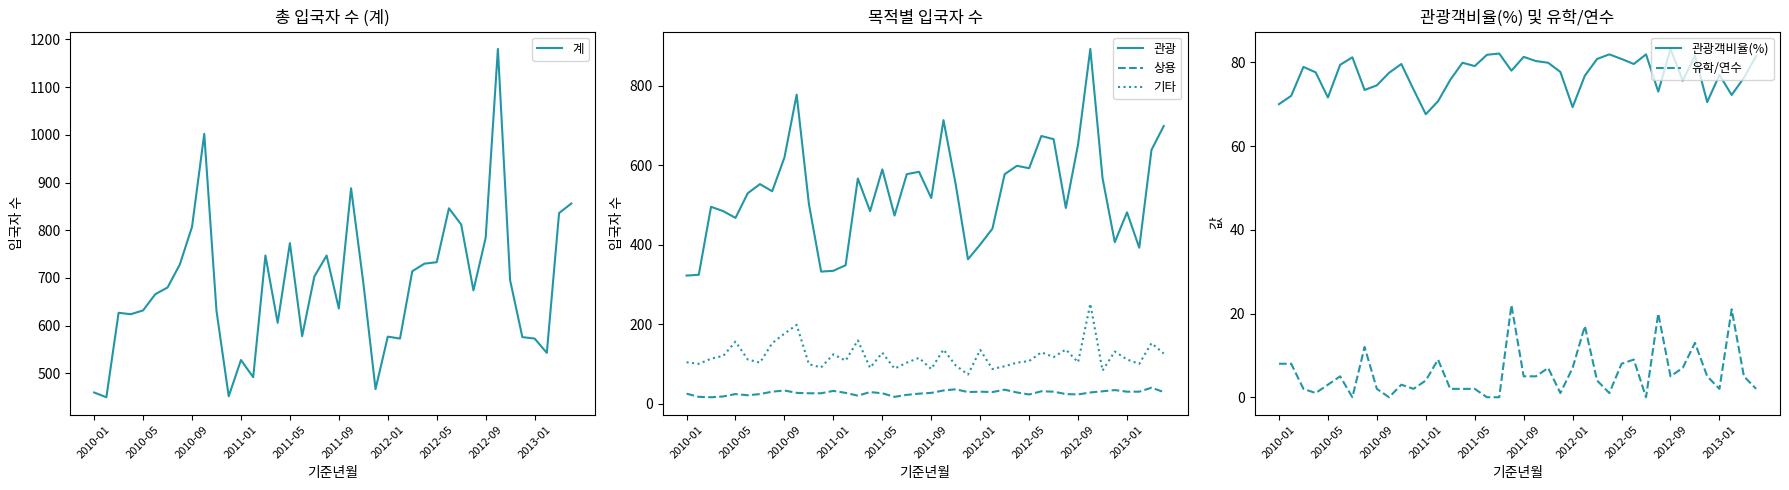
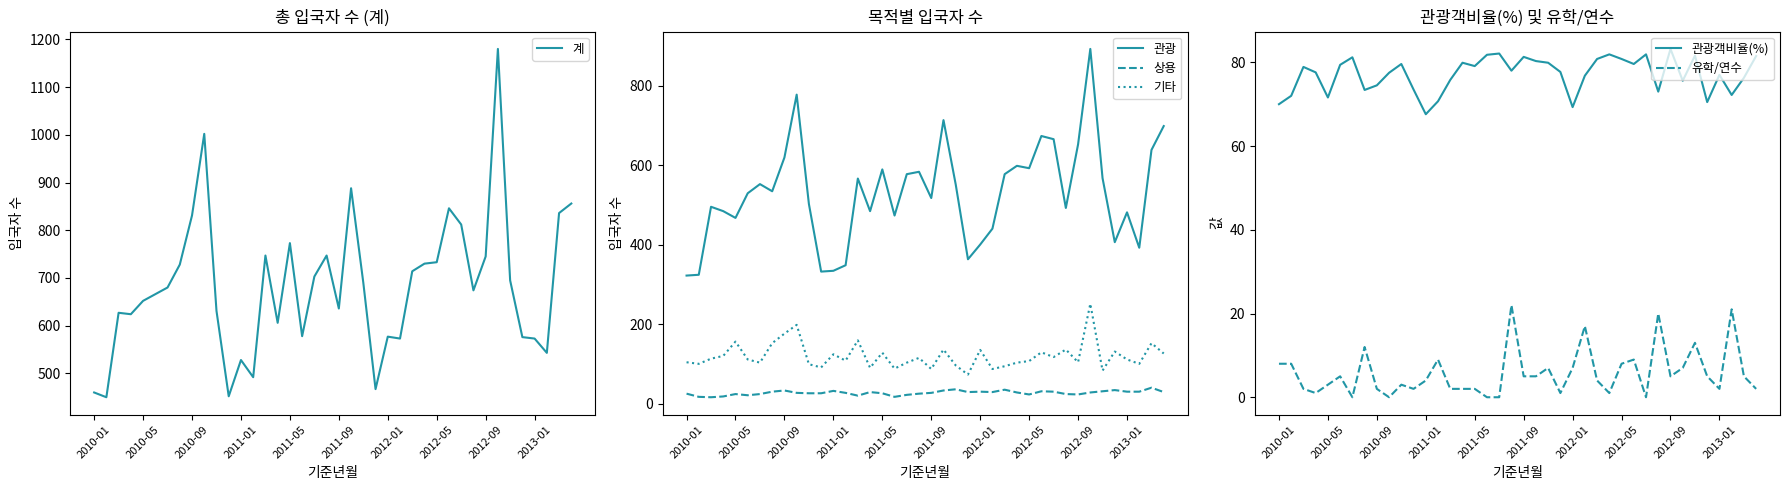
  {
    "총 입국자 수 (계)": {
      "2010-01": 460,
-     "2010-05": 630,
-     "2010-09": 810,
+     "2010-05": 650,
+     "2010-09": 830,
      "2011-01": 530,
      "2011-05": 770,
      "2011-09": 640,
      "2012-01": 580,
      "2012-05": 730,
-     "2012-09": 780,
+     "2012-09": 750,
      "2013-01": 570
    }
  }
